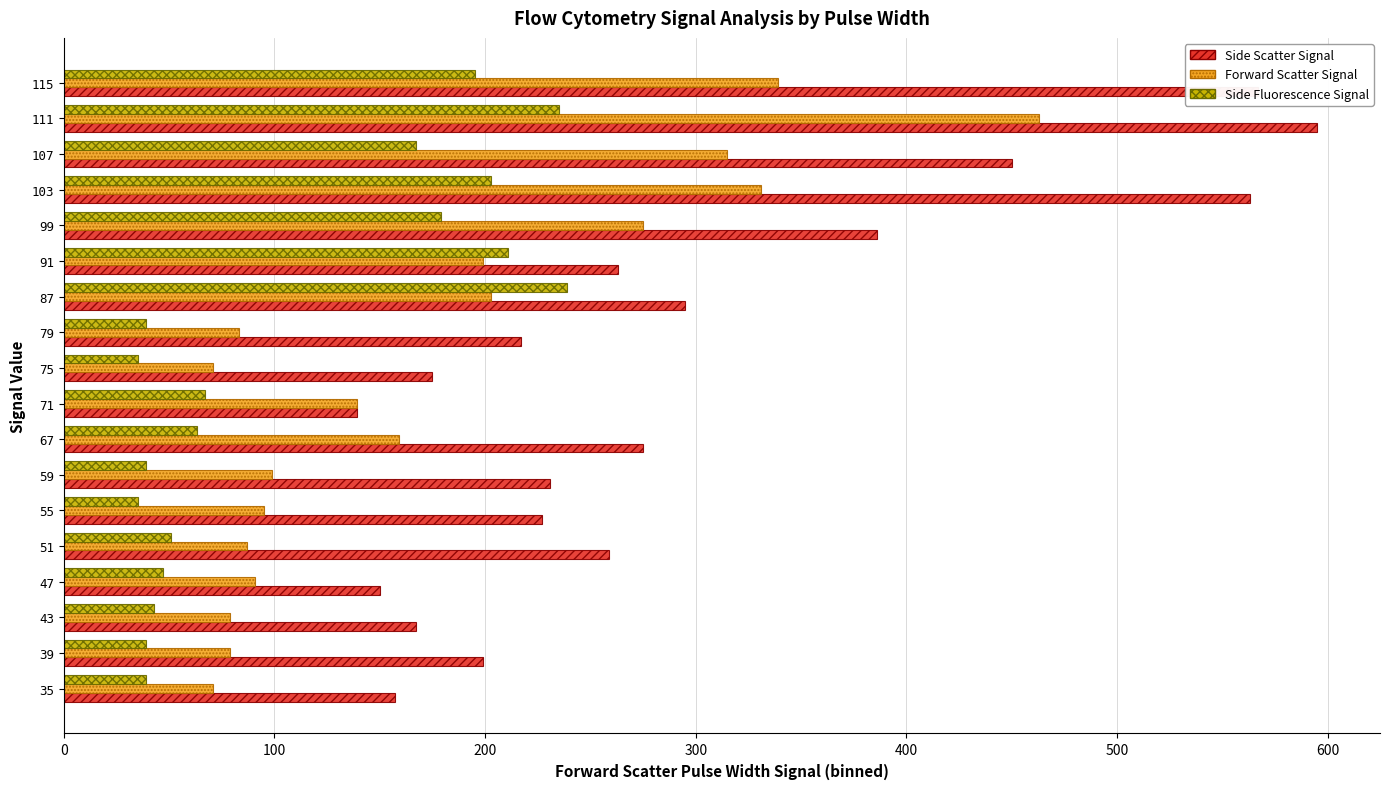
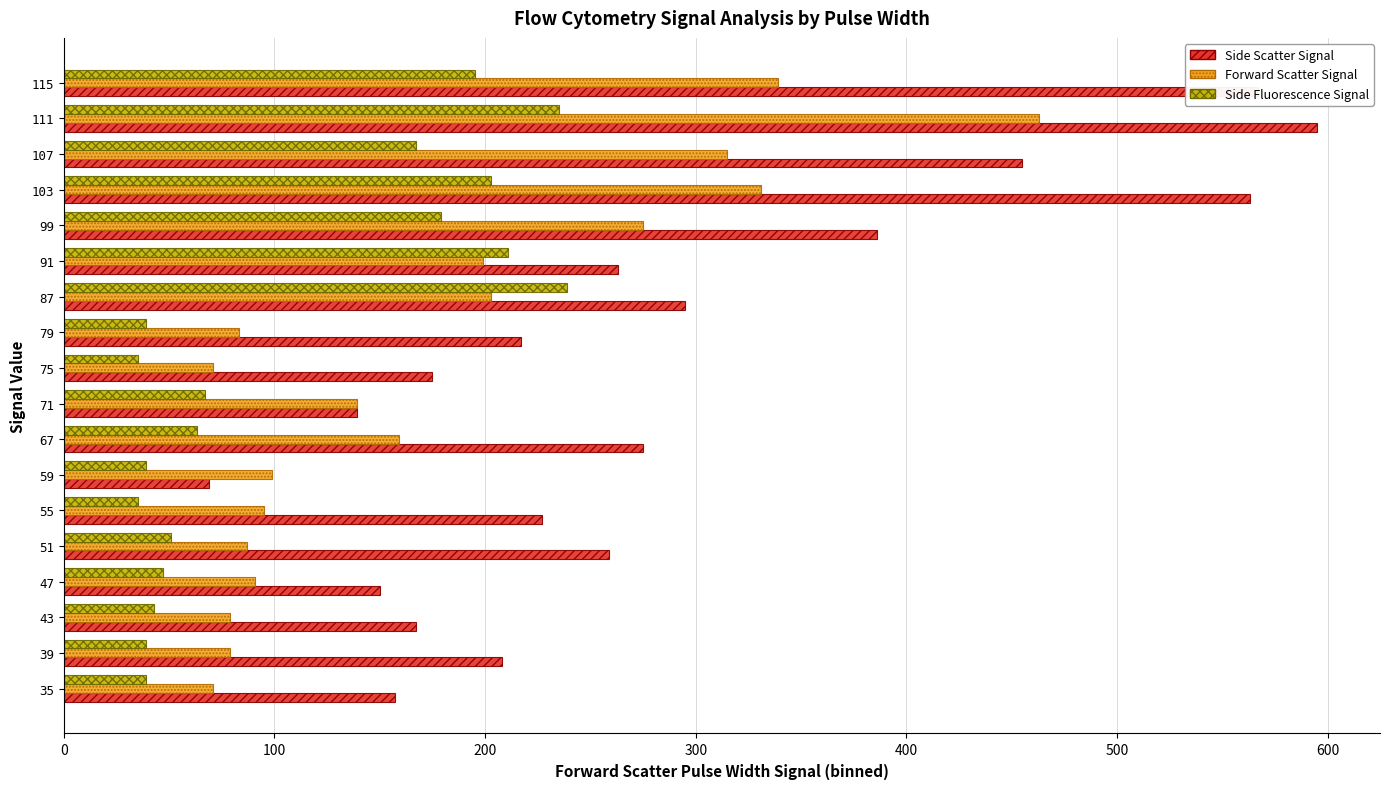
  {
    "Side Scatter Signal": {
      "111": 595,
-     "107": 450,
+     "107": 455,
      "103": 563,
      "99": 386,
      "91": 263,
      "87": 295,
      "79": 217,
      "75": 175,
      "71": 139,
      "67": 275,
-     "59": 231,
+     "59": 69,
      "55": 227,
      "51": 259,
      "47": 150,
      "43": 167,
-     "39": 199,
+     "39": 208,
      "35": 157
    }
  }
